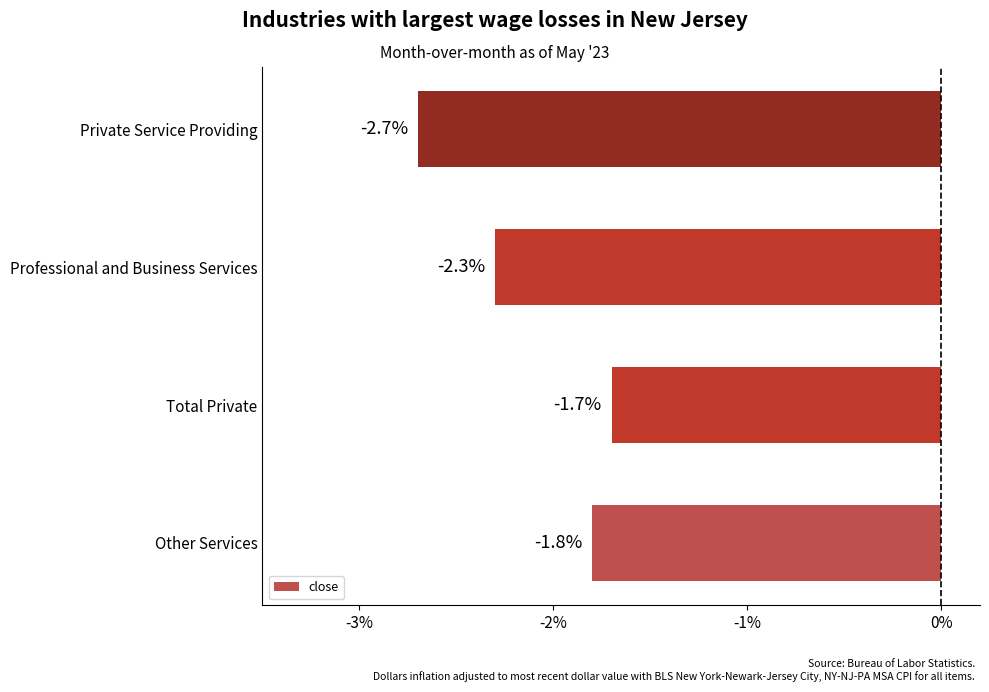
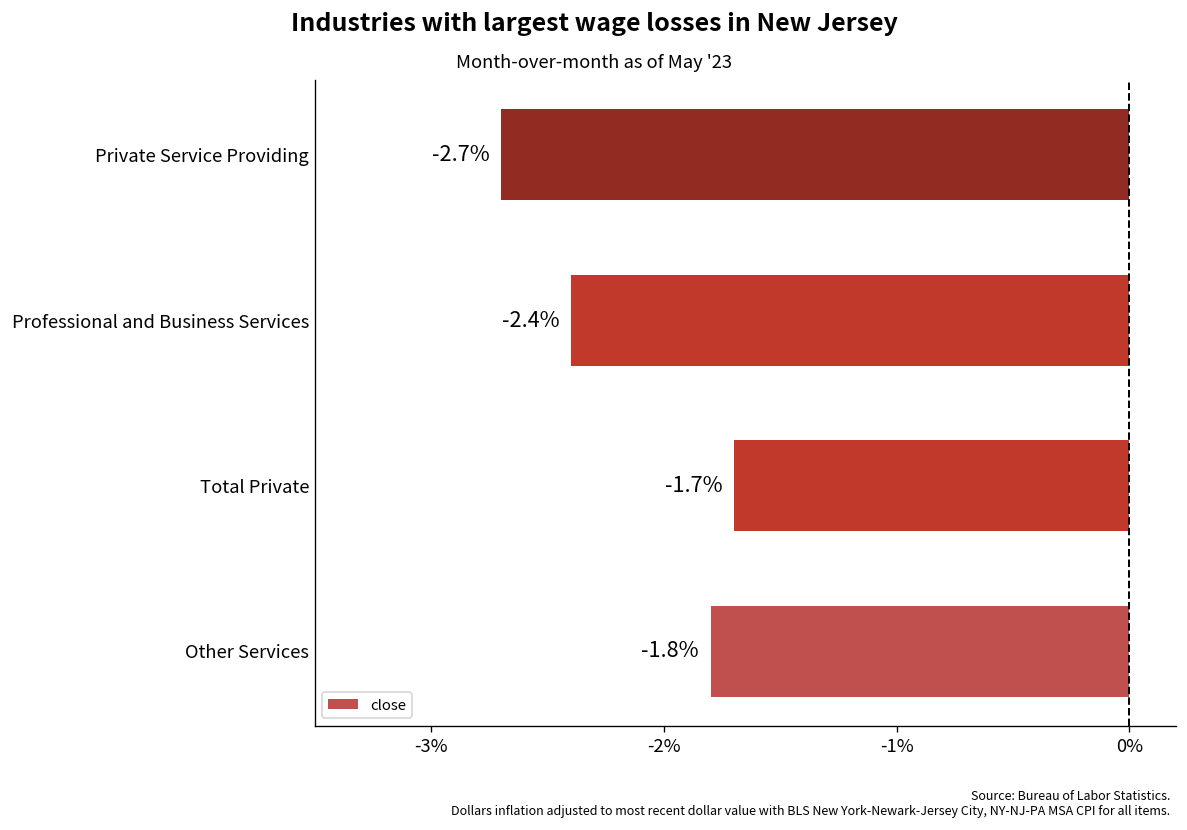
  {
    "Private Service Providing": "-2.7%",
-   "Professional and Business Services": "-2.3%",
+   "Professional and Business Services": "-2.4%",
    "Total Private": "-1.7%",
    "Other Services": "-1.8%"
  }
